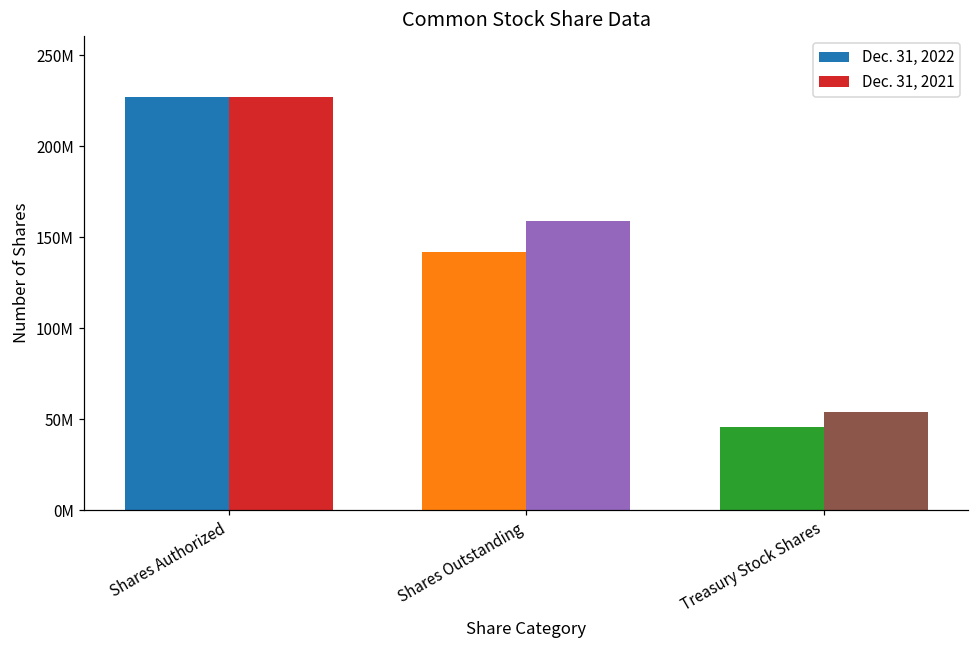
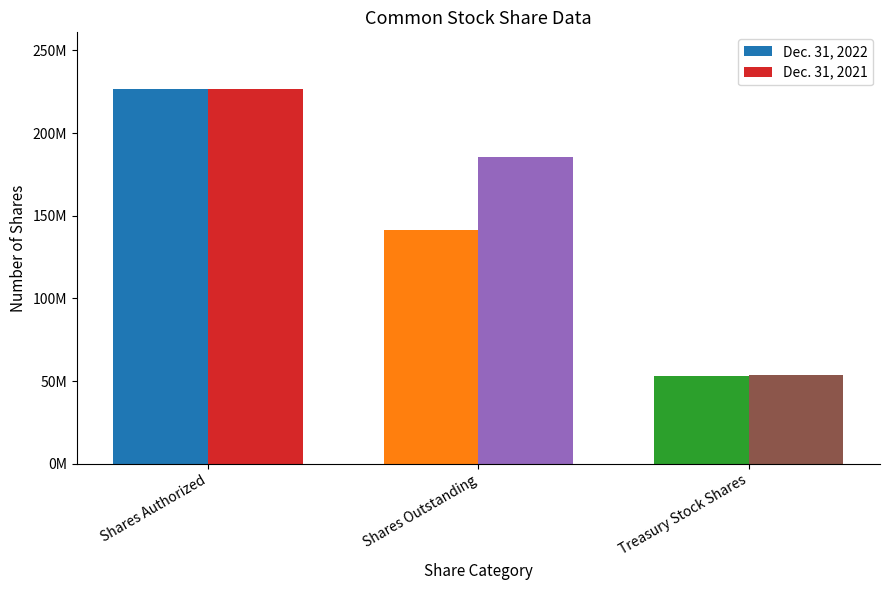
  {
    "Dec. 31, 2022": {
      "Shares Authorized": 227000000,
      "Shares Outstanding": 142000000,
-     "Treasury Stock Shares": 46000000
+     "Treasury Stock Shares": 53000000
    },
    "Dec. 31, 2021": {
      "Shares Authorized": 227000000,
-     "Shares Outstanding": 159000000,
+     "Shares Outstanding": 186000000,
      "Treasury Stock Shares": 54000000
    }
  }
